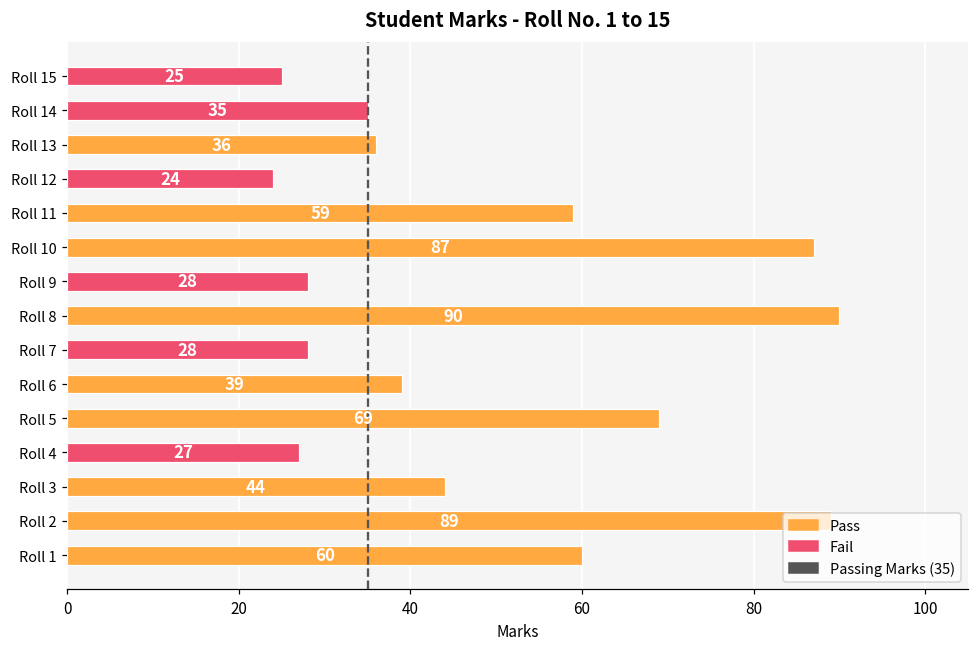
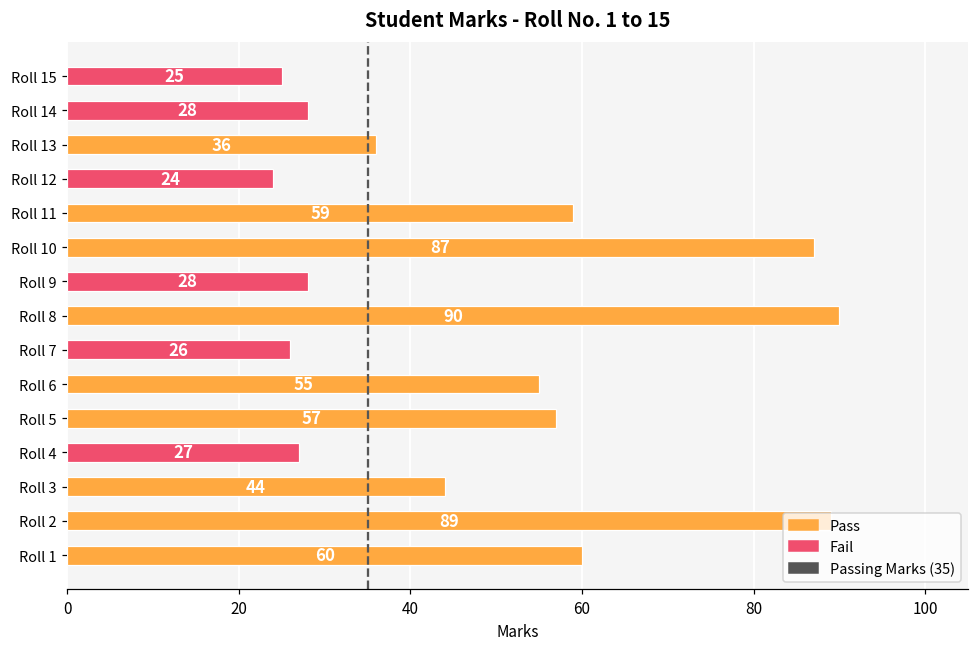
  {
    "Pass": {
      "Roll 13": 36,
      "Roll 11": 59,
      "Roll 10": 87,
      "Roll 8": 90,
-     "Roll 6": 39,
-     "Roll 5": 69,
+     "Roll 6": 55,
+     "Roll 5": 57,
      "Roll 3": 44,
      "Roll 1": 60
    },
    "Fail": {
      "Roll 15": 25,
-     "Roll 14": 35,
+     "Roll 14": 28,
      "Roll 12": 24,
      "Roll 9": 28,
-     "Roll 7": 28,
+     "Roll 7": 26,
      "Roll 4": 27
    }
  }
